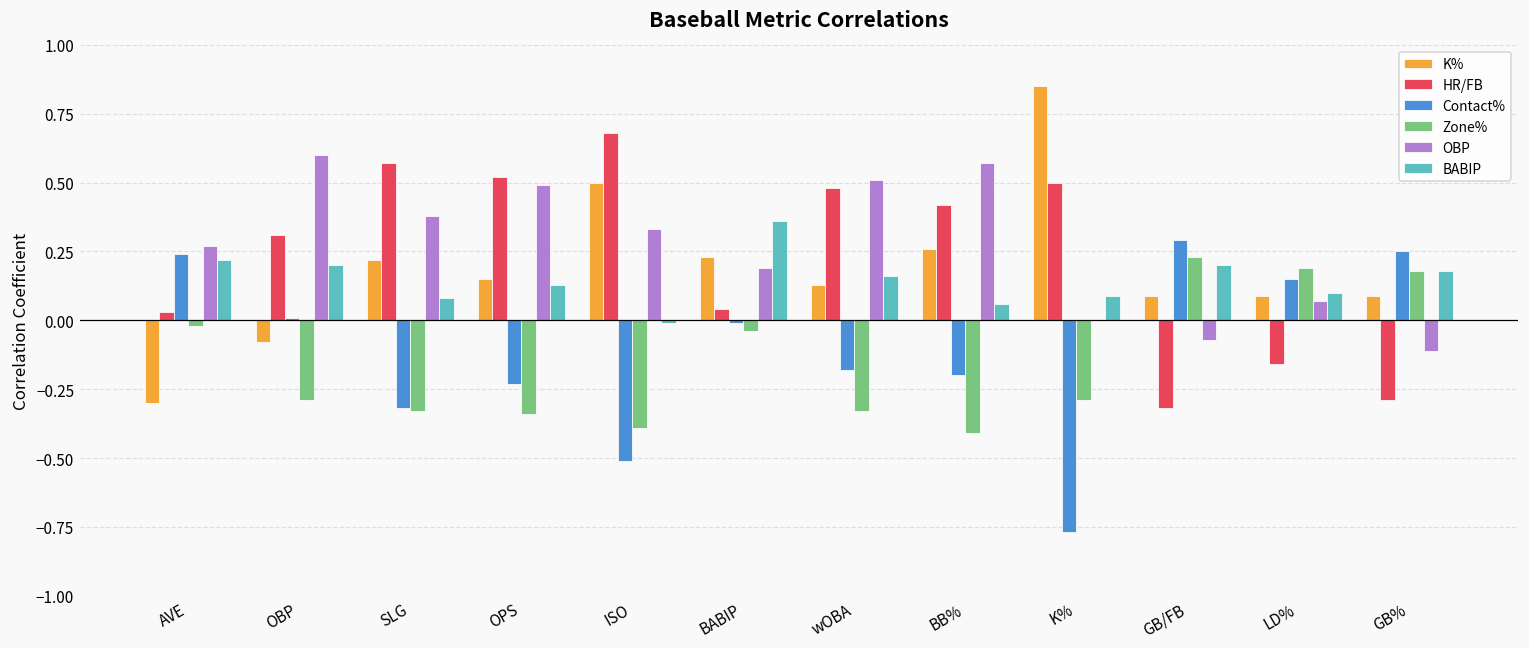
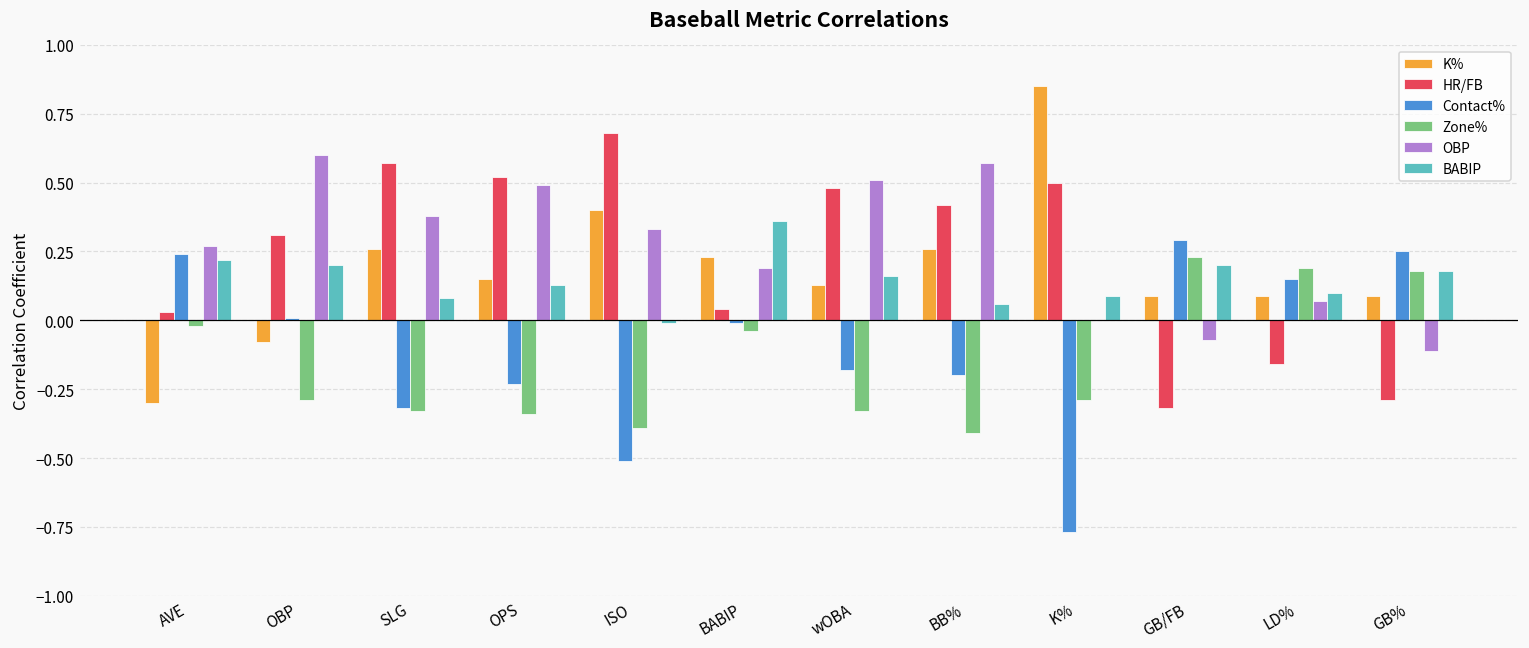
  {
    "K%": {
      "AVE": -0.30,
      "OBP": -0.08,
-     "SLG": 0.22,
+     "SLG": 0.26,
      "OPS": 0.15,
-     "ISO": 0.5,
+     "ISO": 0.4,
      "BABIP": 0.23,
      "wOBA": 0.13,
      "BB%": 0.26,
      "K%": 0.85,
      "GB/FB": 0.09,
      "LD%": 0.09,
      "GB%": 0.09
    },
    "HR/FB": {
      "AVE": 0.03,
      "OBP": 0.31,
      "SLG": 0.57,
      "OPS": 0.52,
      "ISO": 0.68,
      "BABIP": 0.04,
      "wOBA": 0.48,
      "BB%": 0.42,
      "K%": 0.50,
      "GB/FB": -0.32,
      "LD%": -0.16,
      "GB%": -0.29
    },
    "Zone%": {
      "AVE": -0.02,
      "OBP": -0.29,
      "SLG": -0.33,
      "OPS": -0.34,
      "ISO": -0.39,
      "BABIP": -0.04,
      "wOBA": -0.33,
      "BB%": -0.41,
      "K%": -0.29,
      "GB/FB": 0.23,
      "LD%": 0.19,
      "GB%": 0.18
    },
    "OBP": {
      "AVE": 0.27,
      "OBP": 0.60,
      "SLG": 0.38,
      "OPS": 0.49,
      "ISO": 0.33,
      "BABIP": 0.19,
      "wOBA": 0.51,
      "BB%": 0.57,
      "K%": 0.00,
      "GB/FB": -0.07,
      "LD%": 0.07,
      "GB%": -0.11
    }
  }
